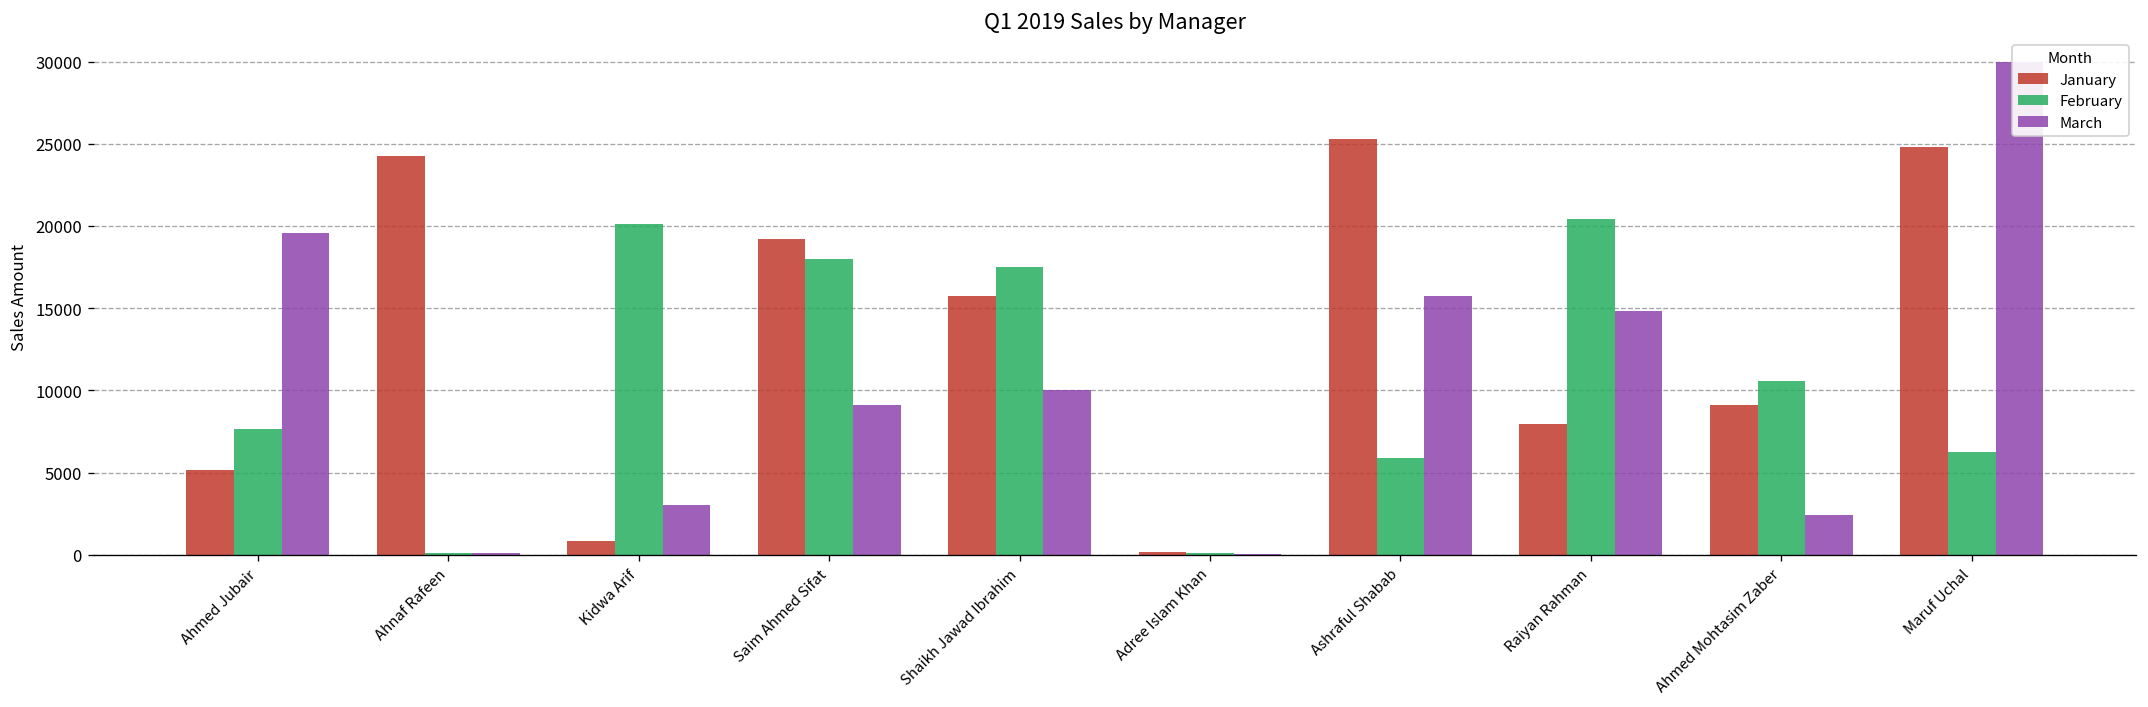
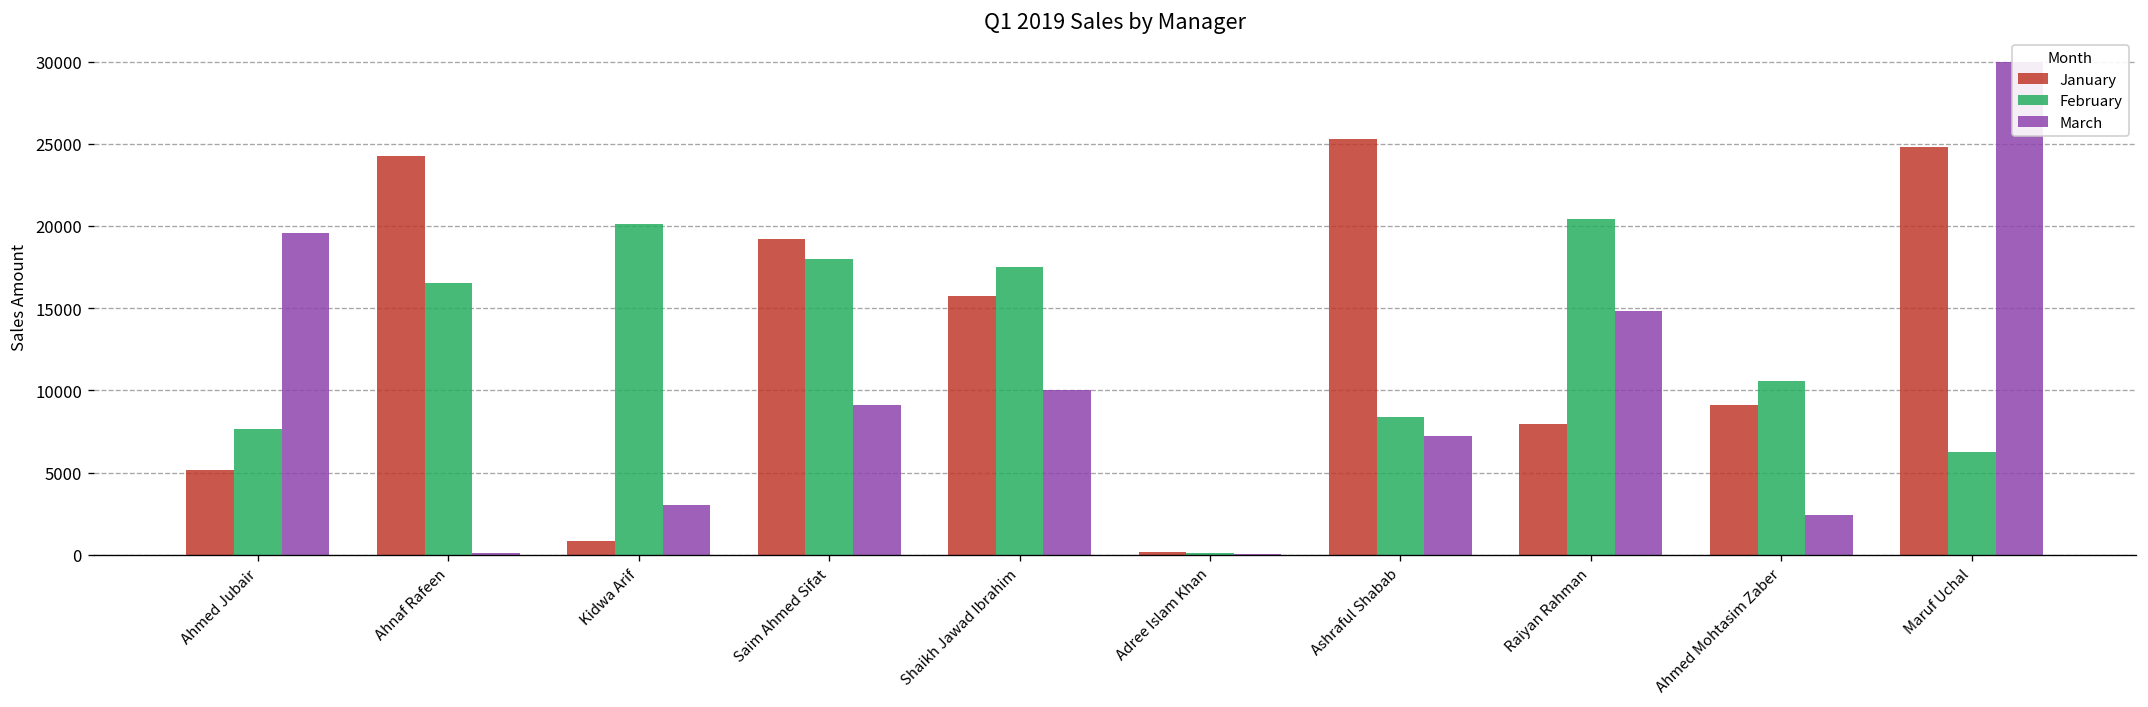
  {
    "January": {
      "Ahmed Jubair": 5200,
      "Ahnaf Rafeen": 24300,
      "Kidwa Arif": 900,
      "Saim Ahmed Sifat": 19200,
      "Shaikh Jawad Ibrahim": 15700,
      "Adree Islam Khan": 200,
      "Ashraful Shabab": 25300,
      "Raiyan Rahman": 8000,
      "Ahmed Mohtasim Zaber": 9100,
      "Maruf Uchal": 24800
    },
    "February": {
      "Ahmed Jubair": 7600,
-     "Ahnaf Rafeen": 100,
+     "Ahnaf Rafeen": 16600,
      "Kidwa Arif": 20100,
      "Saim Ahmed Sifat": 18000,
      "Shaikh Jawad Ibrahim": 17500,
-     "Ashraful Shabab": 5900,
+     "Ashraful Shabab": 8400,
      "Raiyan Rahman": 20400,
      "Ahmed Mohtasim Zaber": 10600,
      "Maruf Uchal": 6300
    },
    "March": {
      "Ahmed Jubair": 19600,
      "Kidwa Arif": 3100,
      "Saim Ahmed Sifat": 9100,
      "Shaikh Jawad Ibrahim": 10000,
-     "Ashraful Shabab": 15800,
+     "Ashraful Shabab": 7300,
      "Raiyan Rahman": 14900,
      "Ahmed Mohtasim Zaber": 2400
    }
  }
